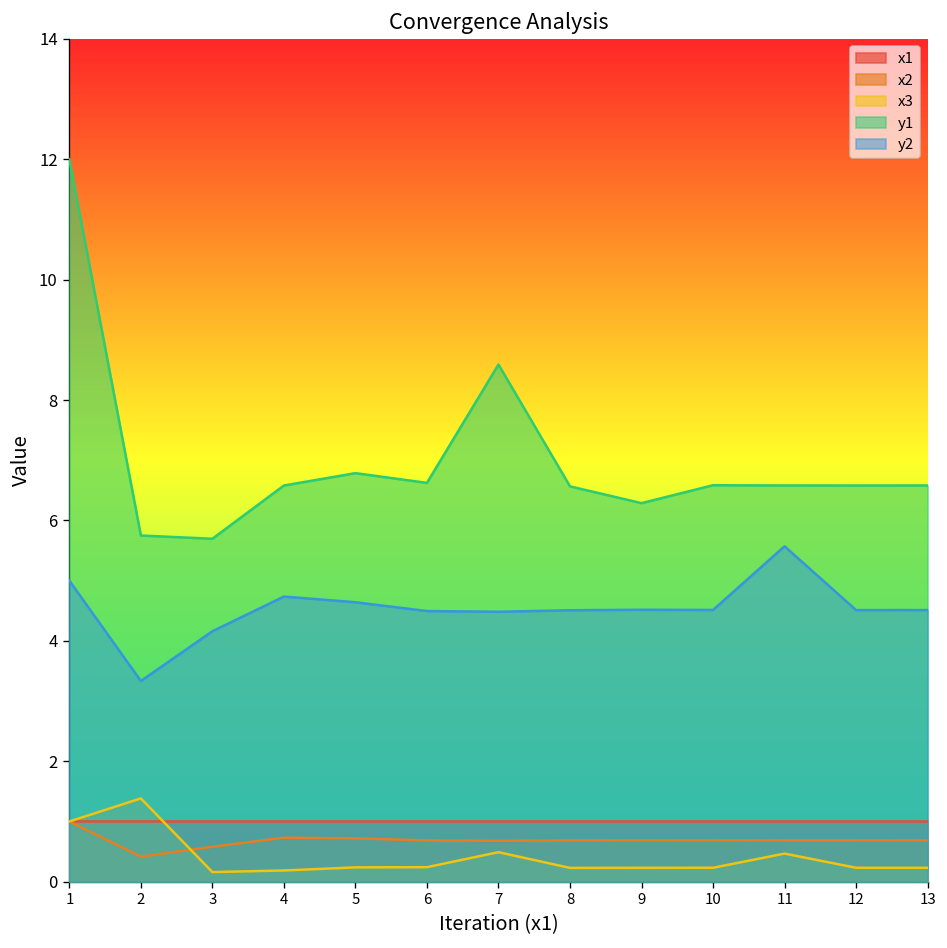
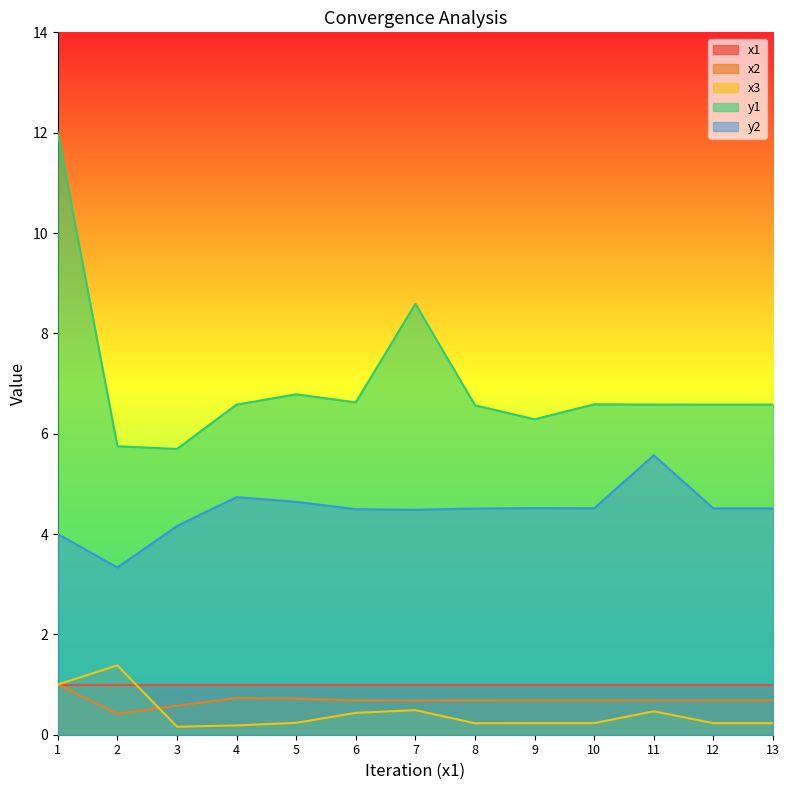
  {
    "x3": {
      "2": 1.4,
      "3": 0.2,
      "4": 0.2,
      "5": 0.2,
-     "6": 0.2,
+     "6": 0.4,
      "7": 0.5,
      "8": 0.2,
      "9": 0.2,
      "10": 0.2,
      "11": 0.5,
      "12": 0.2,
      "13": 0.2
    },
    "y1": {
      "1": 12.0,
      "2": 5.8,
      "3": 5.7,
      "4": 6.6,
      "5": 6.8,
      "6": 6.6,
      "7": 8.6,
      "8": 6.6,
      "9": 6.3,
      "10": 6.6,
      "11": 6.6,
      "12": 6.6,
      "13": 6.6
    },
    "y2": {
-     "1": 5,
+     "1": 4,
      "2": 3.3,
      "3": 4.2,
      "4": 4.7,
      "5": 4.6,
      "6": 4.5,
      "7": 4.5,
      "8": 4.5,
      "9": 4.5,
      "10": 4.5,
      "11": 5.6,
      "12": 4.5,
      "13": 4.5
    }
  }
